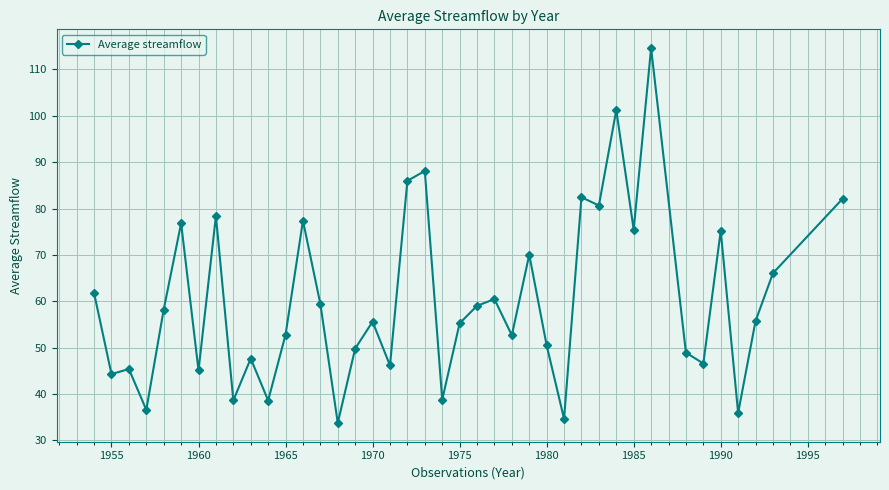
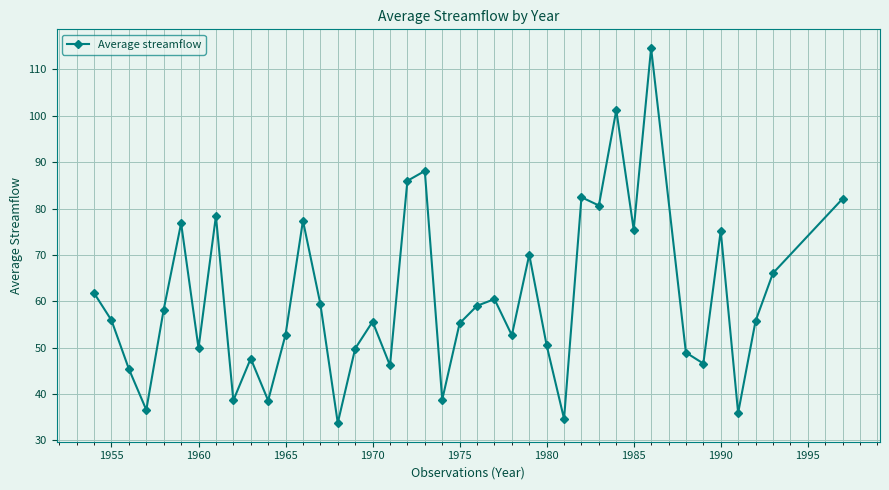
  {
-   "1955": 44,
-   "1960": 45,
+   "1955": 56,
+   "1960": 50,
    "1965": 53,
    "1970": 56,
    "1975": 55,
    "1980": 50,
    "1985": 75,
    "1990": 75
  }
